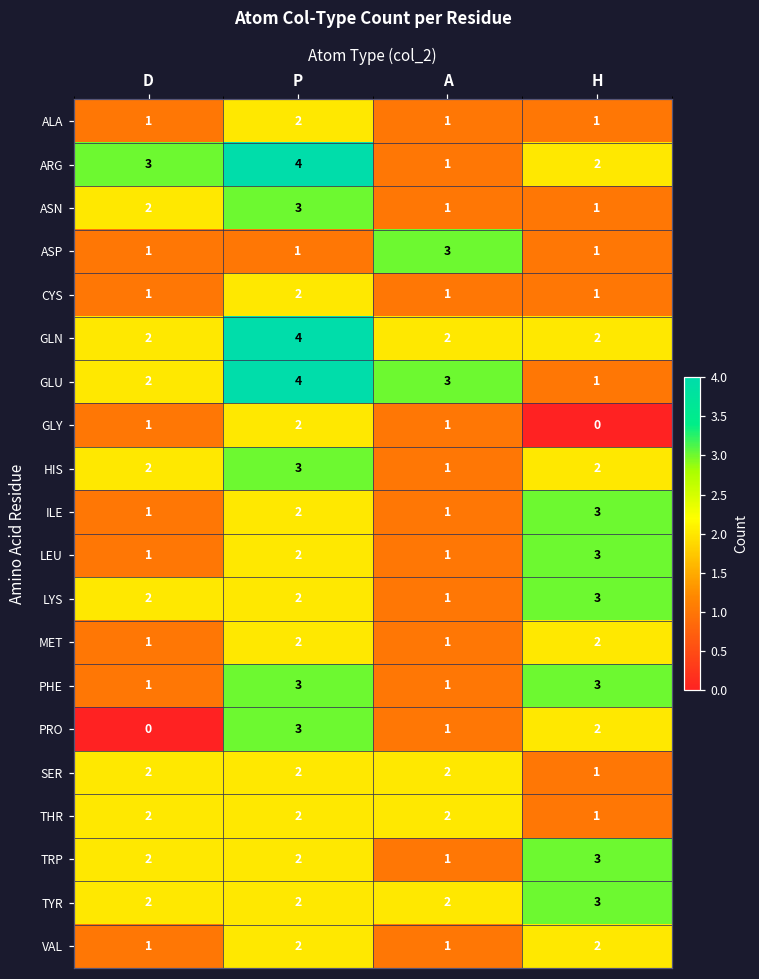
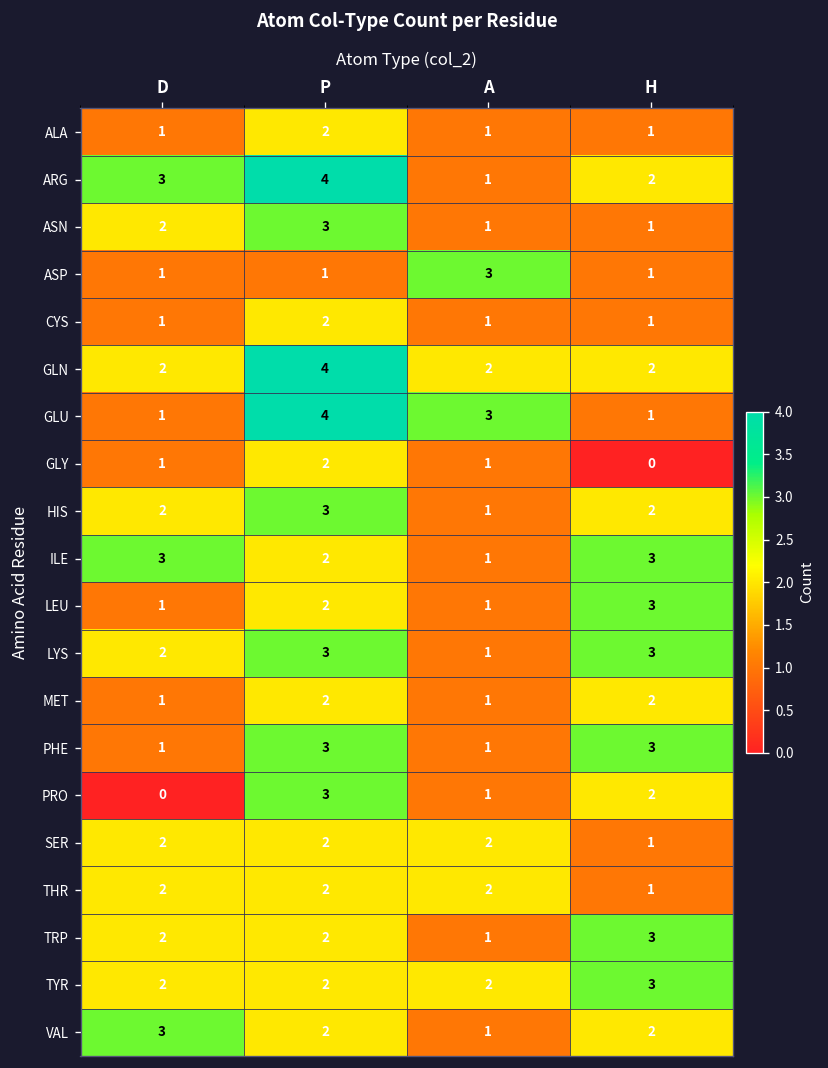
  {
    "ALA": {
      "D": 1,
      "P": 2,
      "A": 1,
      "H": 1
    },
    "ARG": {
      "D": 3,
      "P": 4,
      "A": 1,
      "H": 2
    },
    "ASN": {
      "D": 2,
      "P": 3,
      "A": 1,
      "H": 1
    },
    "ASP": {
      "D": 1,
      "P": 1,
      "A": 3,
      "H": 1
    },
    "CYS": {
      "D": 1,
      "P": 2,
      "A": 1,
      "H": 1
    },
    "GLN": {
      "D": 2,
      "P": 4,
      "A": 2,
      "H": 2
    },
    "GLU": {
-     "D": 2,
+     "D": 1,
      "P": 4,
      "A": 3,
      "H": 1
    },
    "GLY": {
      "D": 1,
      "P": 2,
      "A": 1,
      "H": 0
    },
    "HIS": {
      "D": 2,
      "P": 3,
      "A": 1,
      "H": 2
    },
    "ILE": {
-     "D": 1,
+     "D": 3,
      "P": 2,
      "A": 1,
      "H": 3
    },
    "LEU": {
      "D": 1,
      "P": 2,
      "A": 1,
      "H": 3
    },
    "LYS": {
      "D": 2,
-     "P": 2,
+     "P": 3,
      "A": 1,
      "H": 3
    },
    "MET": {
      "D": 1,
      "P": 2,
      "A": 1,
      "H": 2
    },
    "PHE": {
      "D": 1,
      "P": 3,
      "A": 1,
      "H": 3
    },
    "PRO": {
      "D": 0,
      "P": 3,
      "A": 1,
      "H": 2
    },
    "SER": {
      "D": 2,
      "P": 2,
      "A": 2,
      "H": 1
    },
    "THR": {
      "D": 2,
      "P": 2,
      "A": 2,
      "H": 1
    },
    "TRP": {
      "D": 2,
      "P": 2,
      "A": 1,
      "H": 3
    },
    "TYR": {
      "D": 2,
      "P": 2,
      "A": 2,
      "H": 3
    },
    "VAL": {
-     "D": 1,
+     "D": 3,
      "P": 2,
      "A": 1,
      "H": 2
    }
  }
